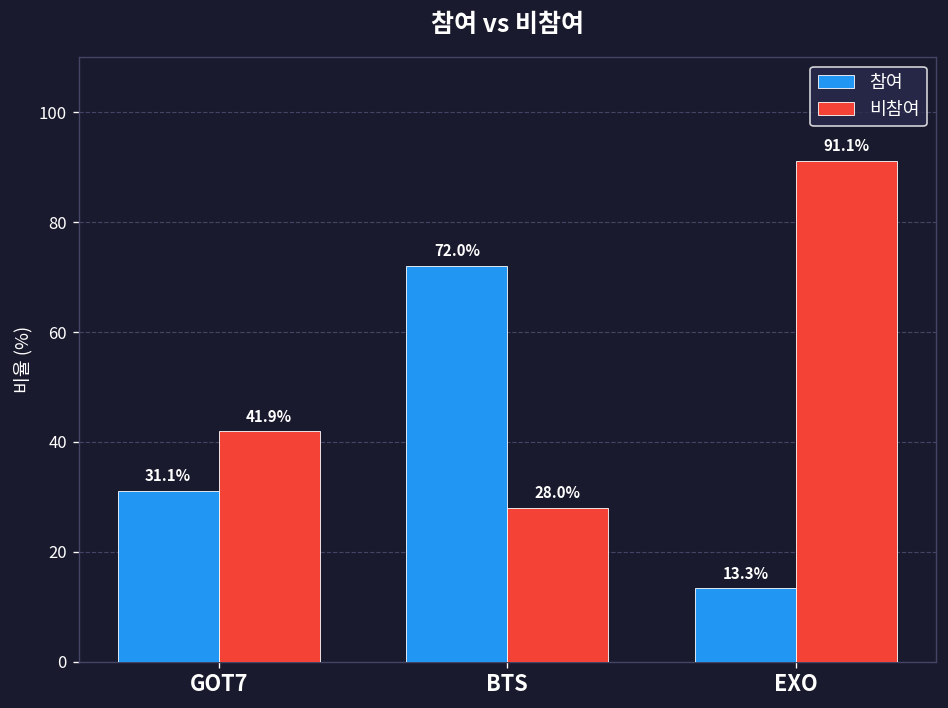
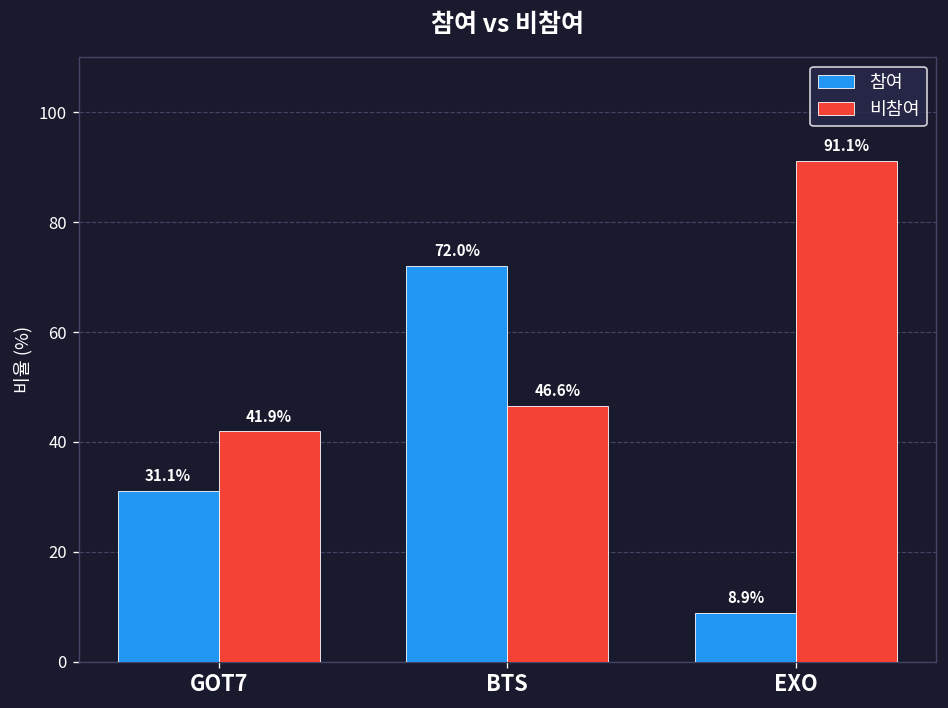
  {
    "참여": {
      "GOT7": "31.1%",
      "BTS": "72.0%",
-     "EXO": "13.3%"
+     "EXO": "8.9%"
    },
    "비참여": {
      "GOT7": "41.9%",
-     "BTS": "28.0%",
+     "BTS": "46.6%",
      "EXO": "91.1%"
    }
  }
